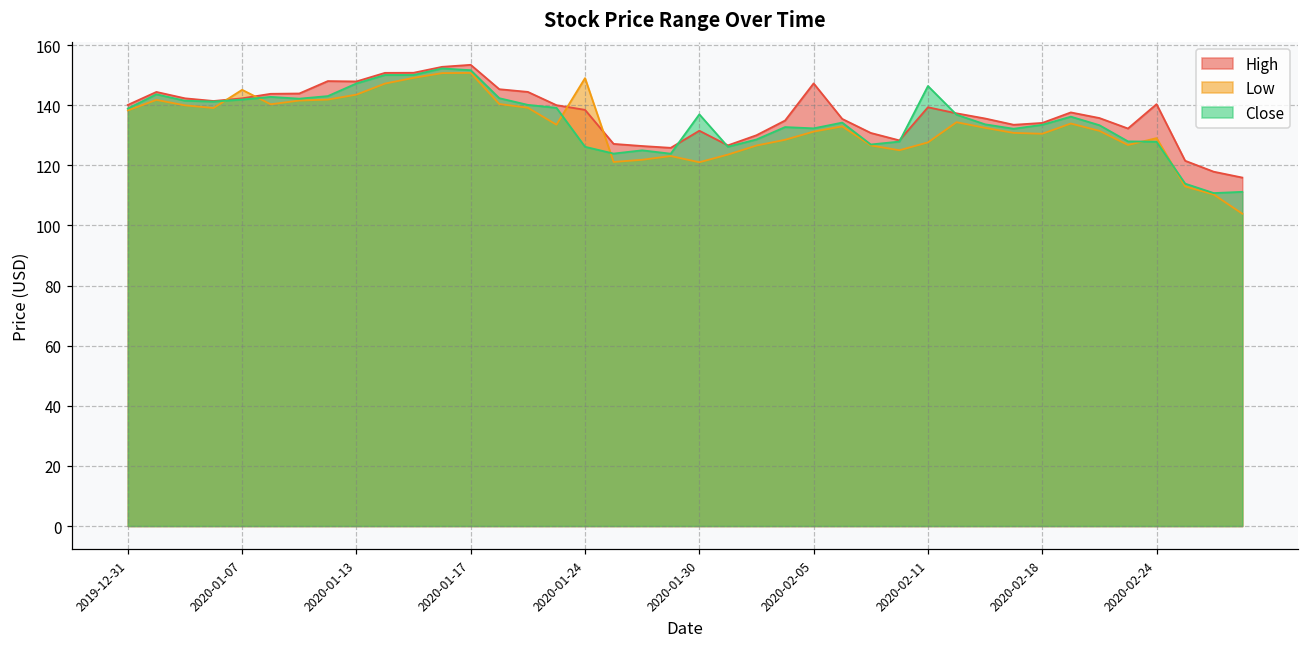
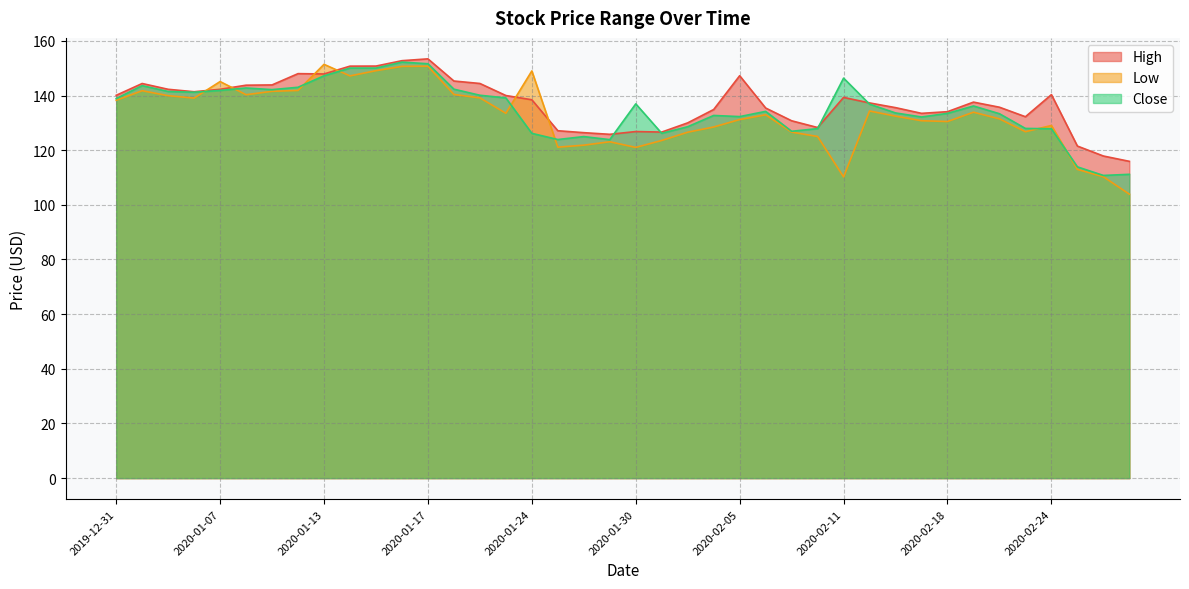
  {
    "High": {
      "2019-12-31": 140,
      "2020-01-17": 153,
      "2020-01-24": 138,
-     "2020-01-30": 131,
+     "2020-01-30": 127,
      "2020-02-05": 147,
      "2020-02-11": 139,
      "2020-02-24": 140
    },
    "Low": {
      "2020-01-07": 145,
-     "2020-01-13": 144,
+     "2020-01-13": 151,
      "2020-01-24": 149,
      "2020-01-30": 121,
      "2020-02-05": 131,
-     "2020-02-11": 128,
+     "2020-02-11": 110,
      "2020-02-18": 130,
      "2020-02-24": 129
    },
    "Close": {
      "2020-01-24": 126,
      "2020-01-30": 137,
      "2020-02-05": 132,
      "2020-02-11": 146,
      "2020-02-24": 128
    }
  }
